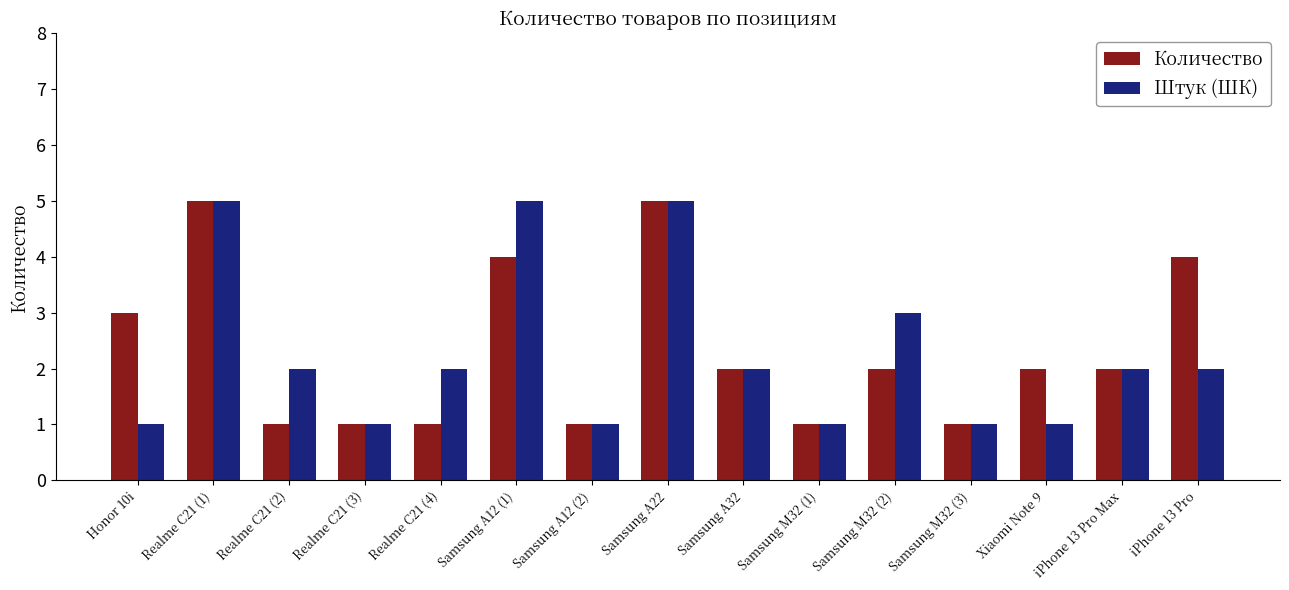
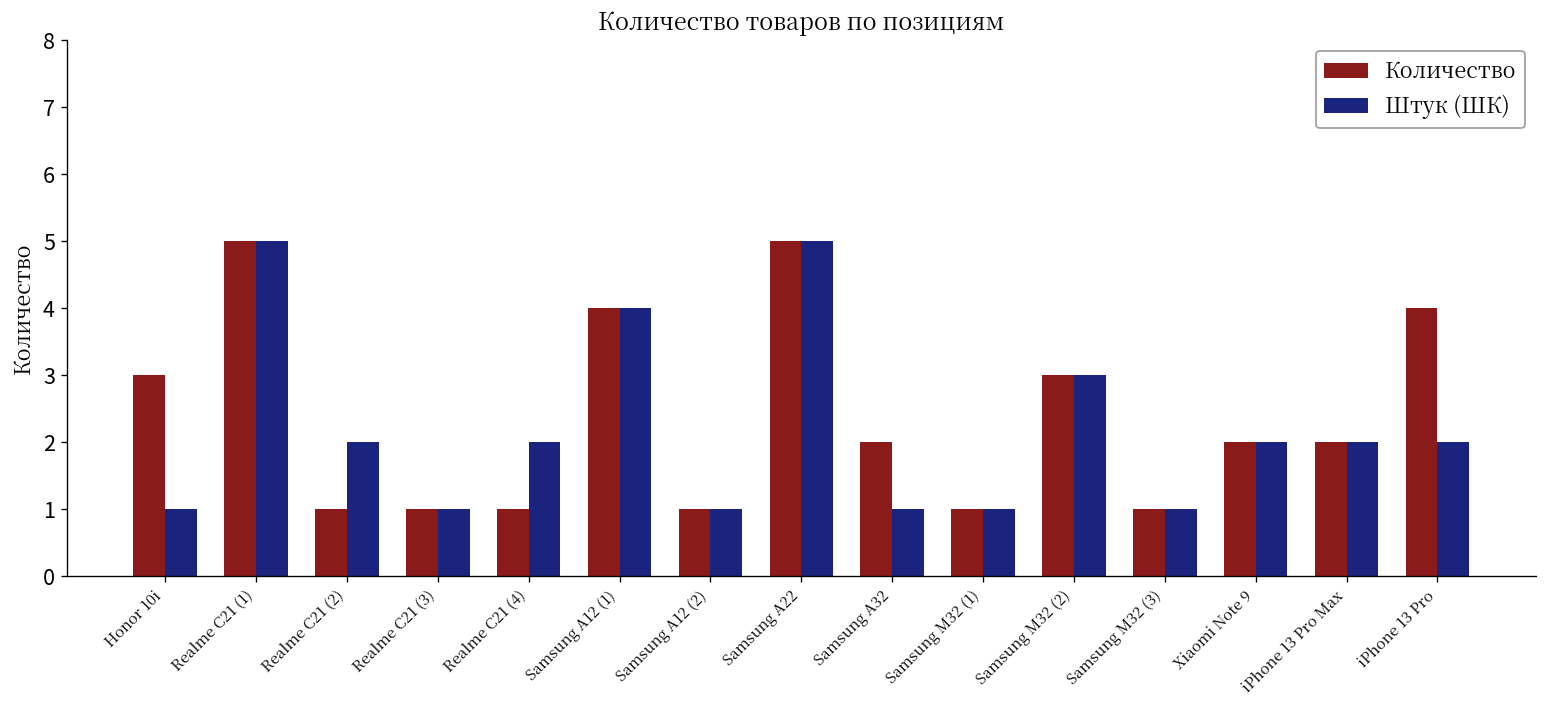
  {
    "Количество": {
      "Honor 10i": 3,
      "Realme C21 (1)": 5,
      "Realme C21 (2)": 1,
      "Realme C21 (3)": 1,
      "Realme C21 (4)": 1,
      "Samsung A12 (1)": 4,
      "Samsung A12 (2)": 1,
      "Samsung A22": 5,
      "Samsung A32": 2,
      "Samsung M32 (1)": 1,
-     "Samsung M32 (2)": 2,
+     "Samsung M32 (2)": 3,
      "Samsung M32 (3)": 1,
      "Xiaomi Note 9": 2,
      "iPhone 13 Pro Max": 2,
      "iPhone 13 Pro": 4
    },
    "Штук (ШК)": {
      "Honor 10i": 1,
      "Realme C21 (1)": 5,
      "Realme C21 (2)": 2,
      "Realme C21 (3)": 1,
      "Realme C21 (4)": 2,
-     "Samsung A12 (1)": 5,
+     "Samsung A12 (1)": 4,
      "Samsung A12 (2)": 1,
      "Samsung A22": 5,
-     "Samsung A32": 2,
+     "Samsung A32": 1,
      "Samsung M32 (1)": 1,
      "Samsung M32 (2)": 3,
      "Samsung M32 (3)": 1,
-     "Xiaomi Note 9": 1,
+     "Xiaomi Note 9": 2,
      "iPhone 13 Pro Max": 2,
      "iPhone 13 Pro": 2
    }
  }
